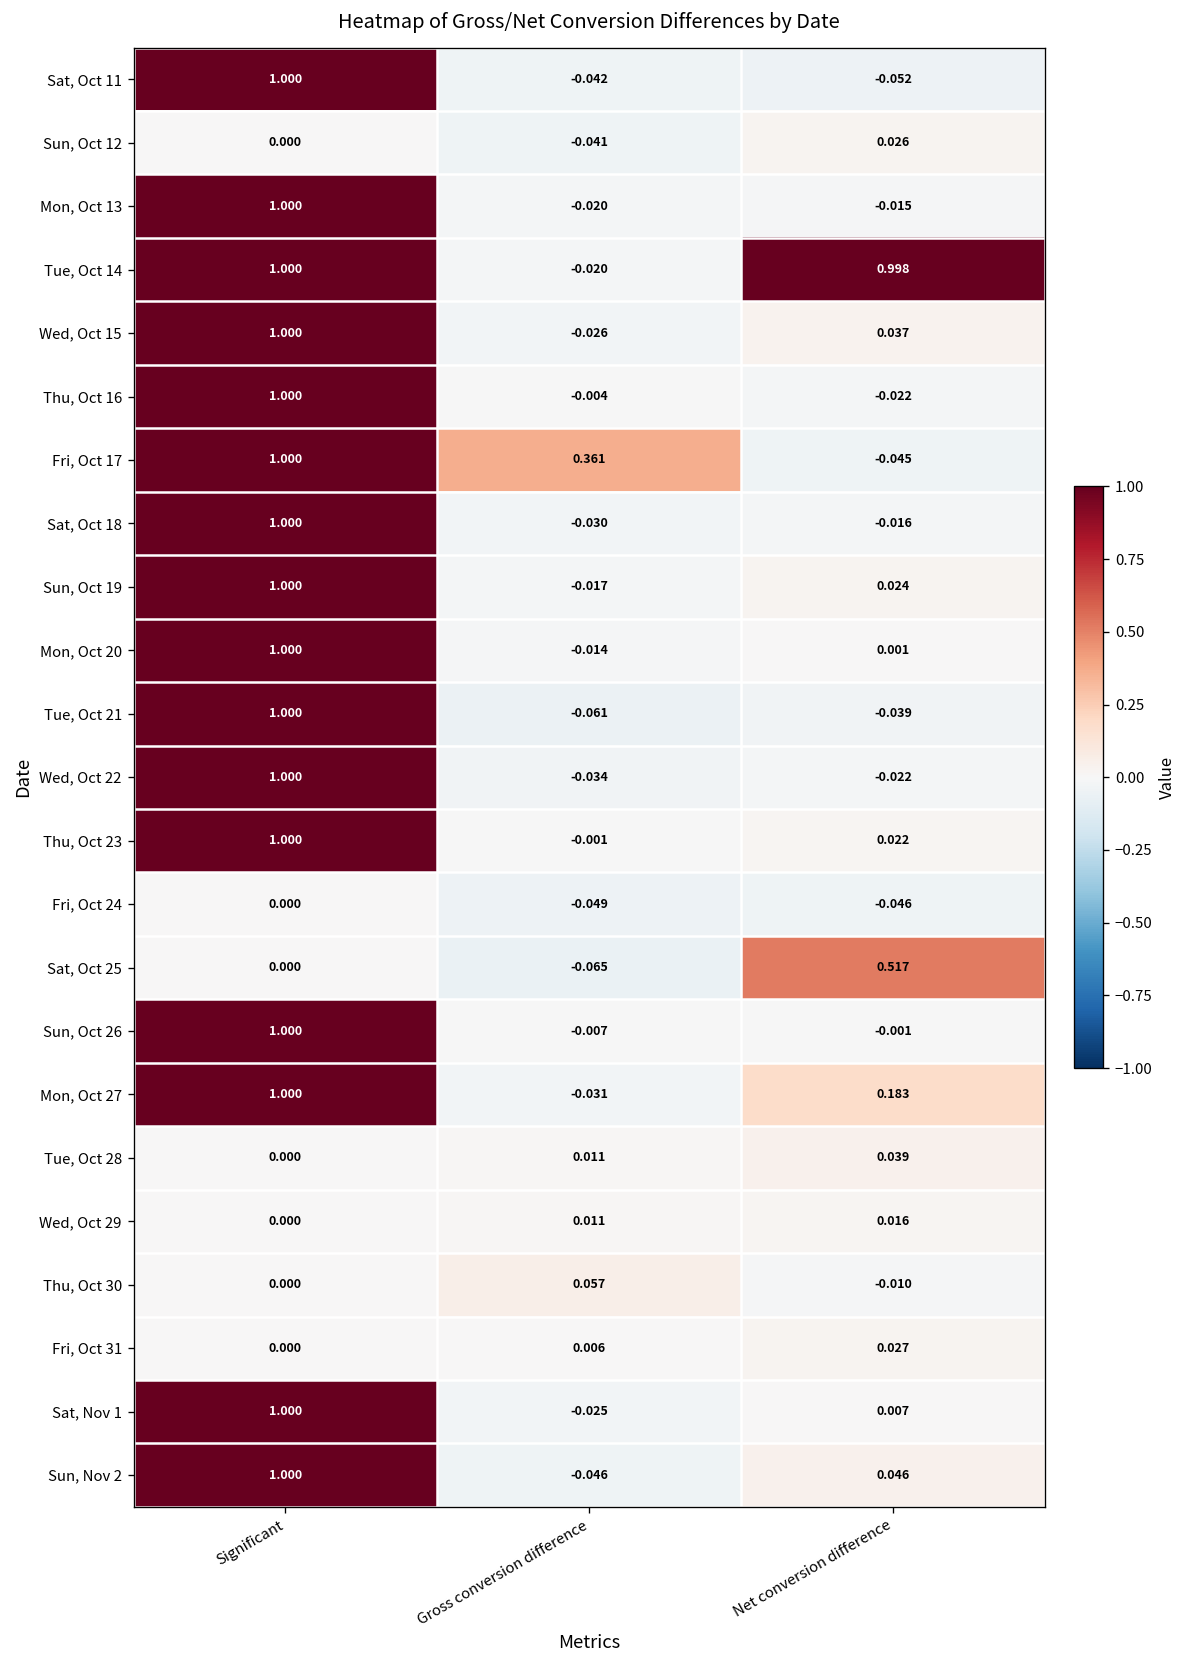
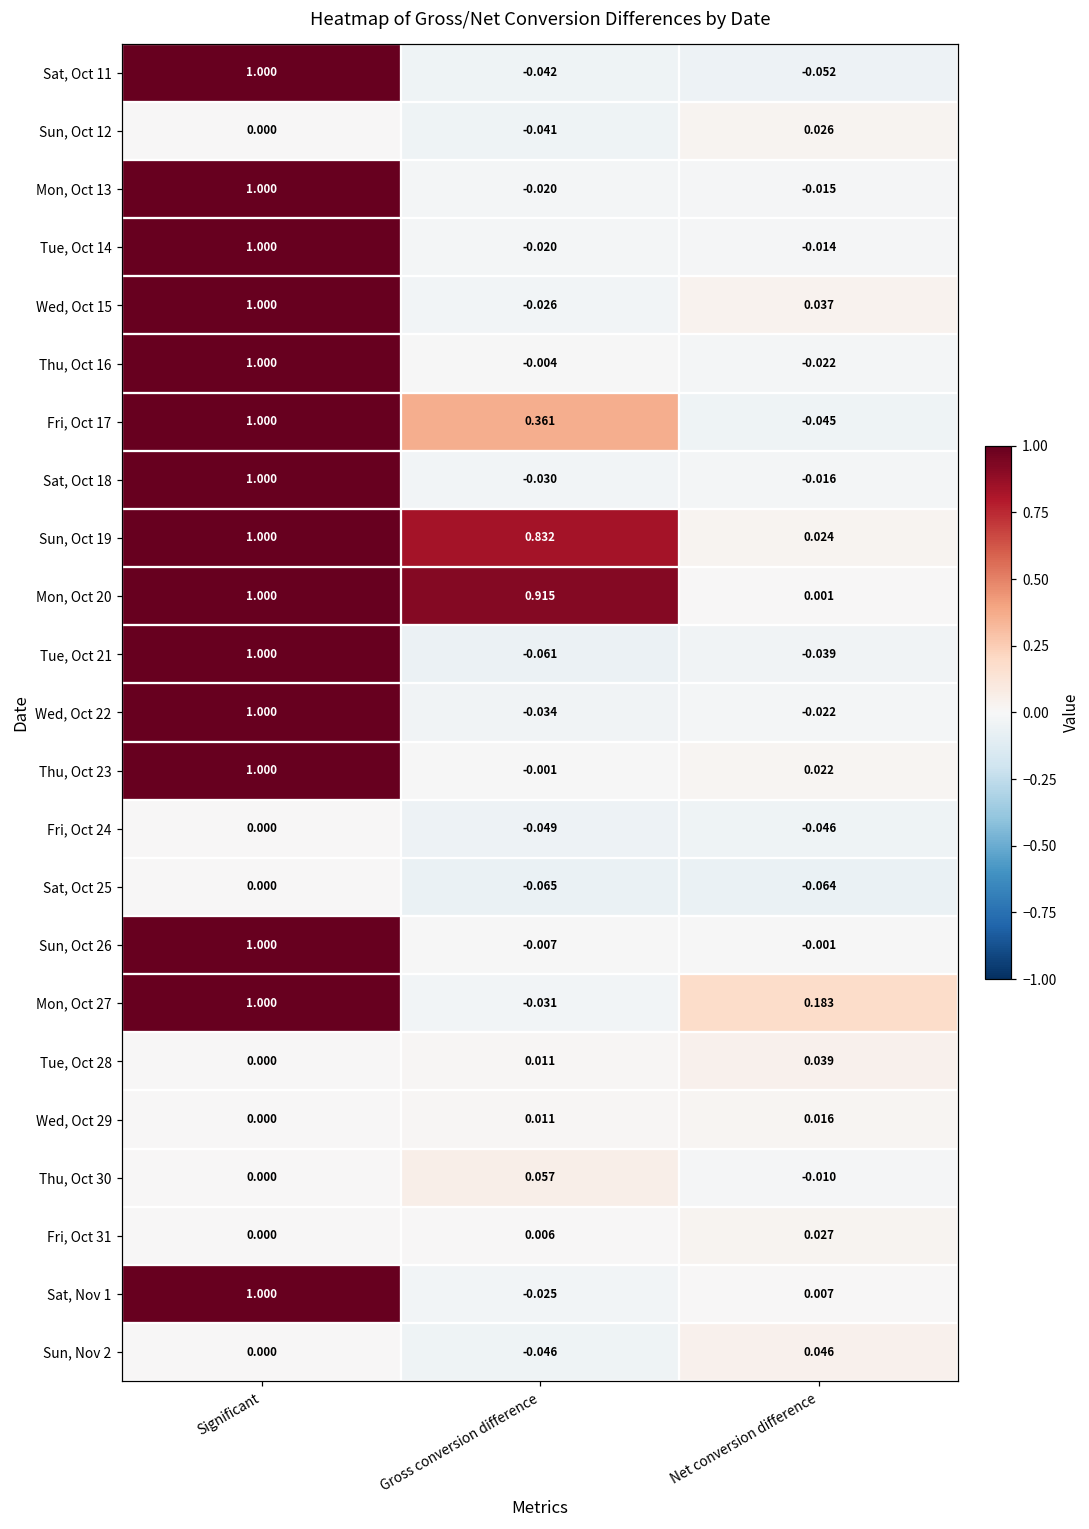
  {
    "Sat, Oct 11": {
      "Significant": 1.000,
      "Gross conversion difference": -0.042,
      "Net conversion difference": -0.052
    },
    "Sun, Oct 12": {
      "Significant": 0.000,
      "Gross conversion difference": -0.041,
      "Net conversion difference": 0.026
    },
    "Mon, Oct 13": {
      "Significant": 1.000,
      "Gross conversion difference": -0.020,
      "Net conversion difference": -0.015
    },
    "Tue, Oct 14": {
      "Significant": 1.000,
      "Gross conversion difference": -0.020,
-     "Net conversion difference": 0.998
+     "Net conversion difference": -0.014
    },
    "Wed, Oct 15": {
      "Significant": 1.000,
      "Gross conversion difference": -0.026,
      "Net conversion difference": 0.037
    },
    "Thu, Oct 16": {
      "Significant": 1.000,
      "Gross conversion difference": -0.004,
      "Net conversion difference": -0.022
    },
    "Fri, Oct 17": {
      "Significant": 1.000,
      "Gross conversion difference": 0.361,
      "Net conversion difference": -0.045
    },
    "Sat, Oct 18": {
      "Significant": 1.000,
      "Gross conversion difference": -0.030,
      "Net conversion difference": -0.016
    },
    "Sun, Oct 19": {
      "Significant": 1.000,
-     "Gross conversion difference": -0.017,
+     "Gross conversion difference": 0.832,
      "Net conversion difference": 0.024
    },
    "Mon, Oct 20": {
      "Significant": 1.000,
-     "Gross conversion difference": -0.014,
+     "Gross conversion difference": 0.915,
      "Net conversion difference": 0.001
    },
    "Tue, Oct 21": {
      "Significant": 1.000,
      "Gross conversion difference": -0.061,
      "Net conversion difference": -0.039
    },
    "Wed, Oct 22": {
      "Significant": 1.000,
      "Gross conversion difference": -0.034,
      "Net conversion difference": -0.022
    },
    "Thu, Oct 23": {
      "Significant": 1.000,
      "Gross conversion difference": -0.001,
      "Net conversion difference": 0.022
    },
    "Fri, Oct 24": {
      "Significant": 0.000,
      "Gross conversion difference": -0.049,
      "Net conversion difference": -0.046
    },
    "Sat, Oct 25": {
      "Significant": 0.000,
      "Gross conversion difference": -0.065,
-     "Net conversion difference": 0.517
+     "Net conversion difference": -0.064
    },
    "Sun, Oct 26": {
      "Significant": 1.000,
      "Gross conversion difference": -0.007,
      "Net conversion difference": -0.001
    },
    "Mon, Oct 27": {
      "Significant": 1.000,
      "Gross conversion difference": -0.031,
      "Net conversion difference": 0.183
    },
    "Tue, Oct 28": {
      "Significant": 0.000,
      "Gross conversion difference": 0.011,
      "Net conversion difference": 0.039
    },
    "Wed, Oct 29": {
      "Significant": 0.000,
      "Gross conversion difference": 0.011,
      "Net conversion difference": 0.016
    },
    "Thu, Oct 30": {
      "Significant": 0.000,
      "Gross conversion difference": 0.057,
      "Net conversion difference": -0.010
    },
    "Fri, Oct 31": {
      "Significant": 0.000,
      "Gross conversion difference": 0.006,
      "Net conversion difference": 0.027
    },
    "Sat, Nov 1": {
      "Significant": 1.000,
      "Gross conversion difference": -0.025,
      "Net conversion difference": 0.007
    },
    "Sun, Nov 2": {
-     "Significant": 1.000,
+     "Significant": 0.000,
      "Gross conversion difference": -0.046,
      "Net conversion difference": 0.046
    }
  }
